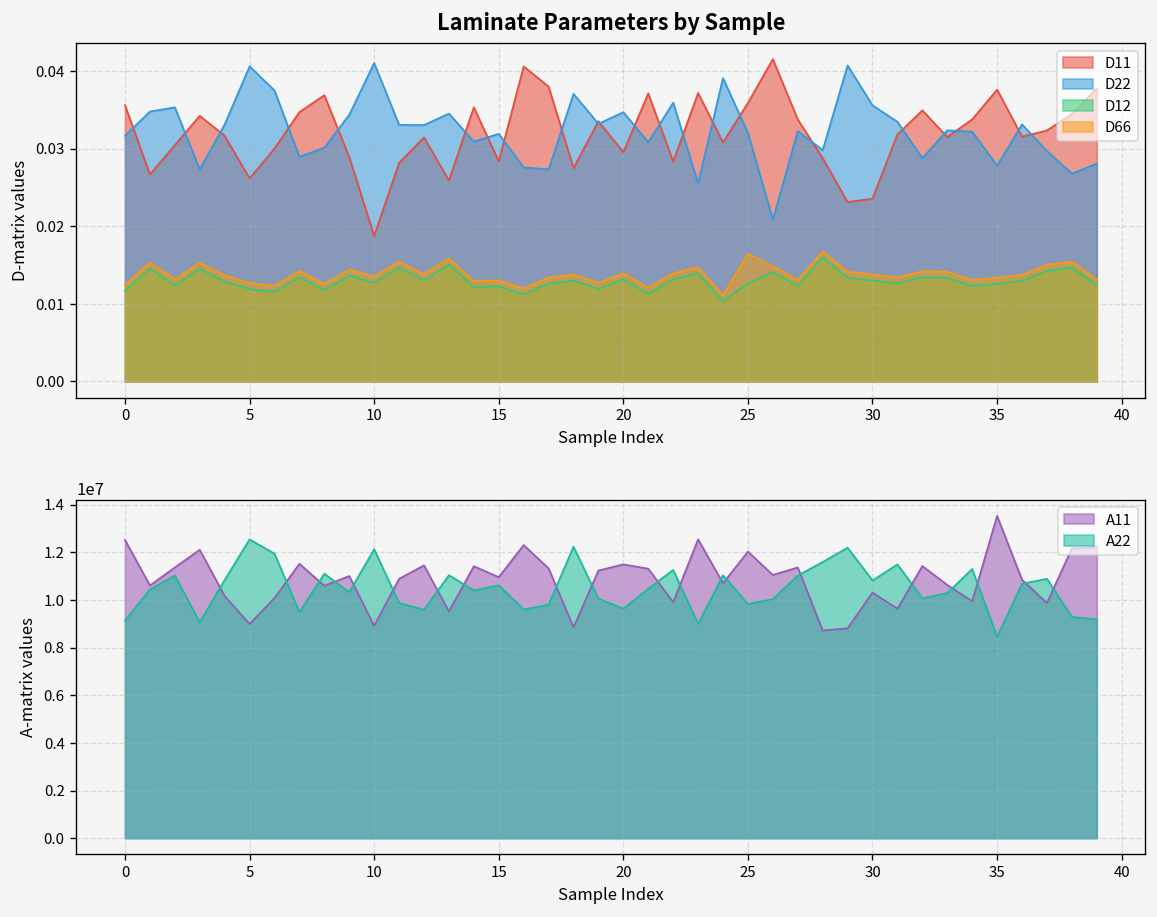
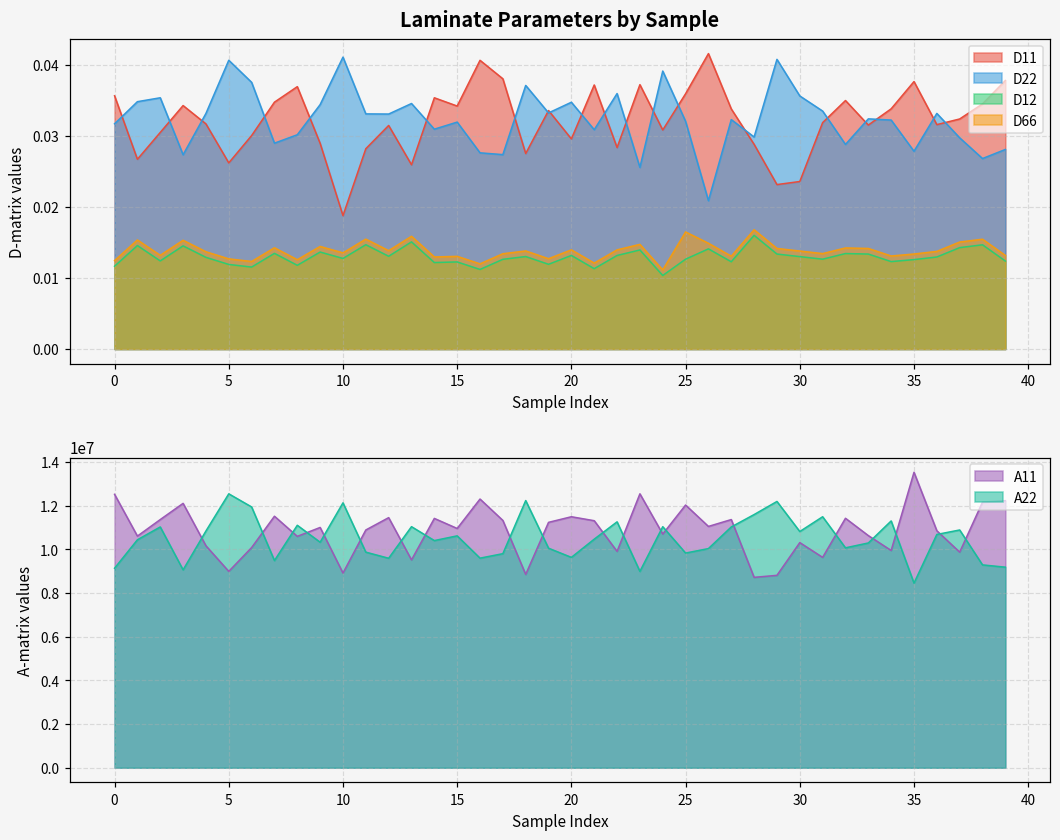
  {
    "Laminate Parameters by Sample": {
      "D11": {
        "0": 0.036,
        "5": 0.026,
        "10": 0.019,
-       "15": 0.028,
+       "15": 0.034,
        "20": 0.030,
        "25": 0.036,
        "30": 0.024,
        "35": 0.038
      },
      "D22": {
        "0": 0.032,
        "5": 0.041,
        "10": 0.041,
        "15": 0.032,
        "20": 0.035,
        "25": 0.032,
        "30": 0.036,
        "35": 0.028
      },
      "D12": {
        "0": 0.012,
        "5": 0.012,
        "10": 0.013,
        "15": 0.012,
        "20": 0.013,
        "25": 0.013,
        "30": 0.013,
        "35": 0.013
      },
      "D66": {
        "0": 0.012,
        "5": 0.013,
        "10": 0.014,
        "15": 0.013,
        "20": 0.014,
        "25": 0.016,
        "30": 0.014,
        "35": 0.013
      }
    }
  }
